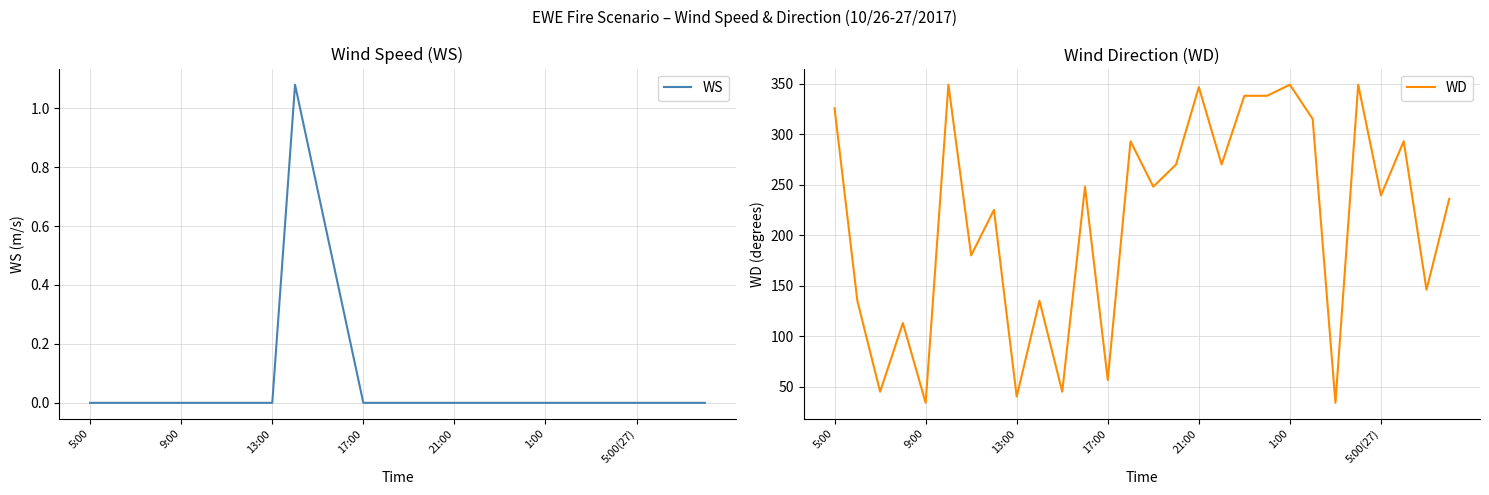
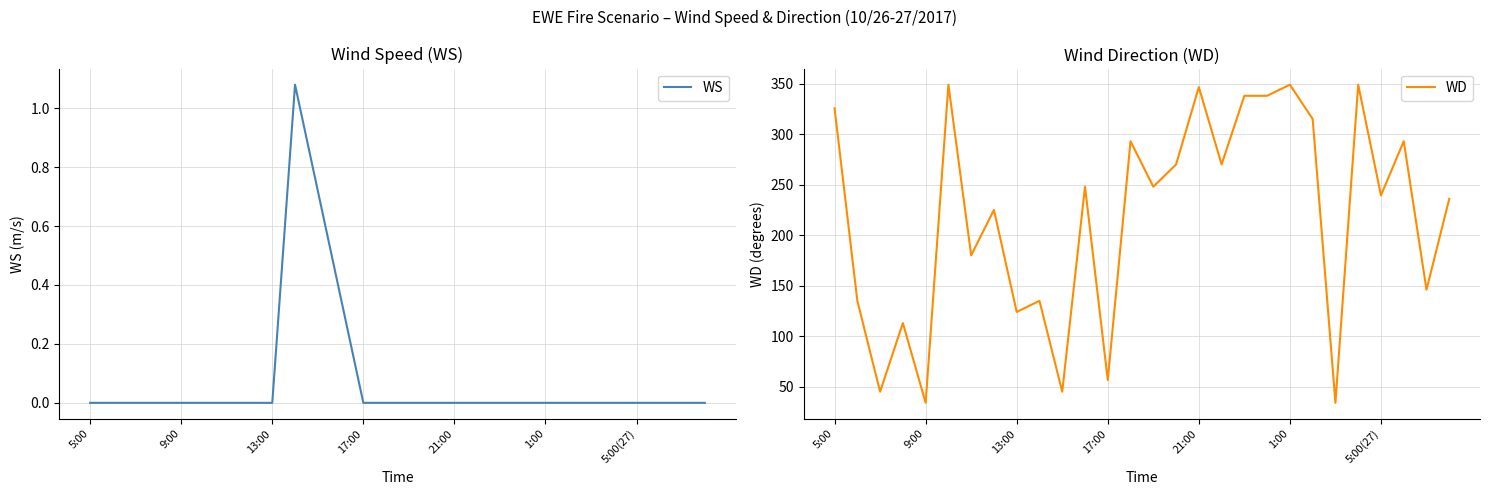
  {
    "Wind Speed (WS)": {
      "5:00": 0.00,
      "9:00": 0.00,
      "13:00": 0.00,
      "17:00": 0.00,
      "21:00": 0.00,
      "1:00": 0.00,
      "5:00(27)": 0.00
    },
    "Wind Direction (WD)": {
      "5:00": 326,
      "9:00": 34,
-     "13:00": 40,
+     "13:00": 124,
      "17:00": 57,
      "21:00": 347,
      "1:00": 349,
      "5:00(27)": 239
    }
  }
